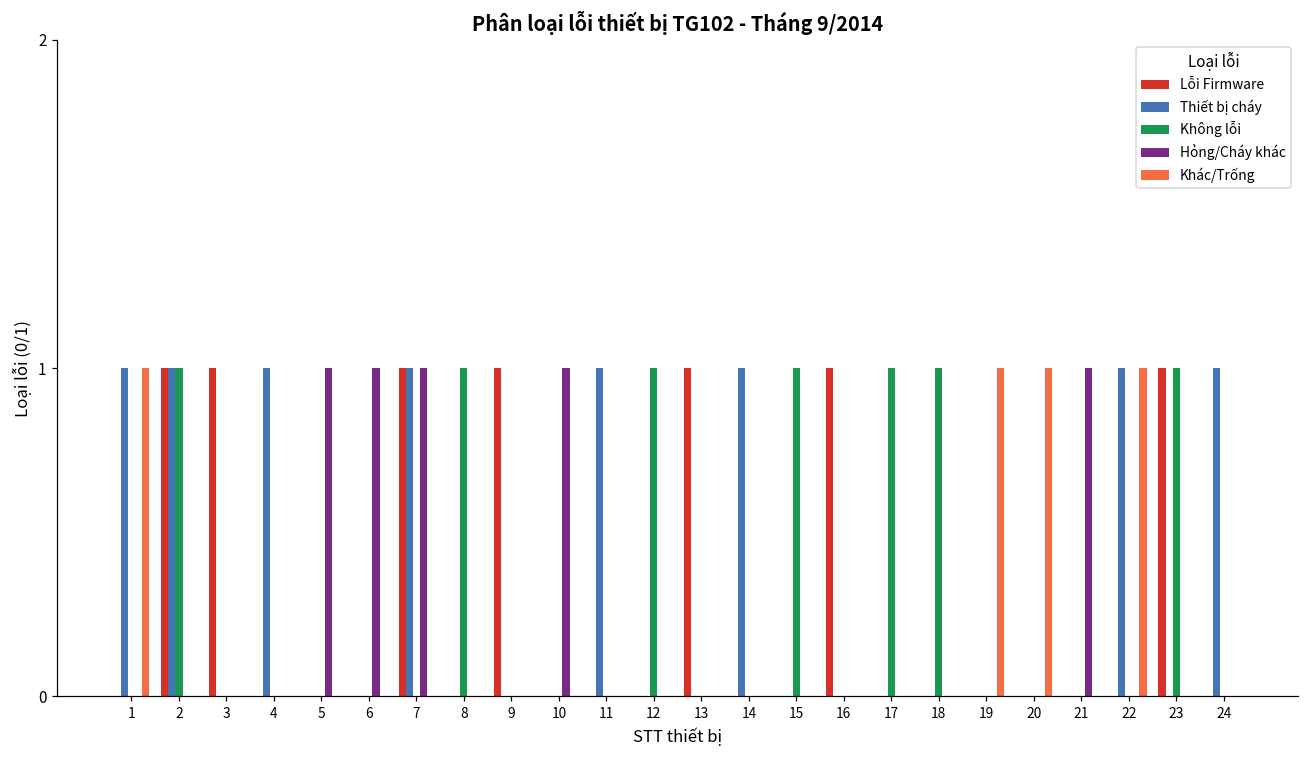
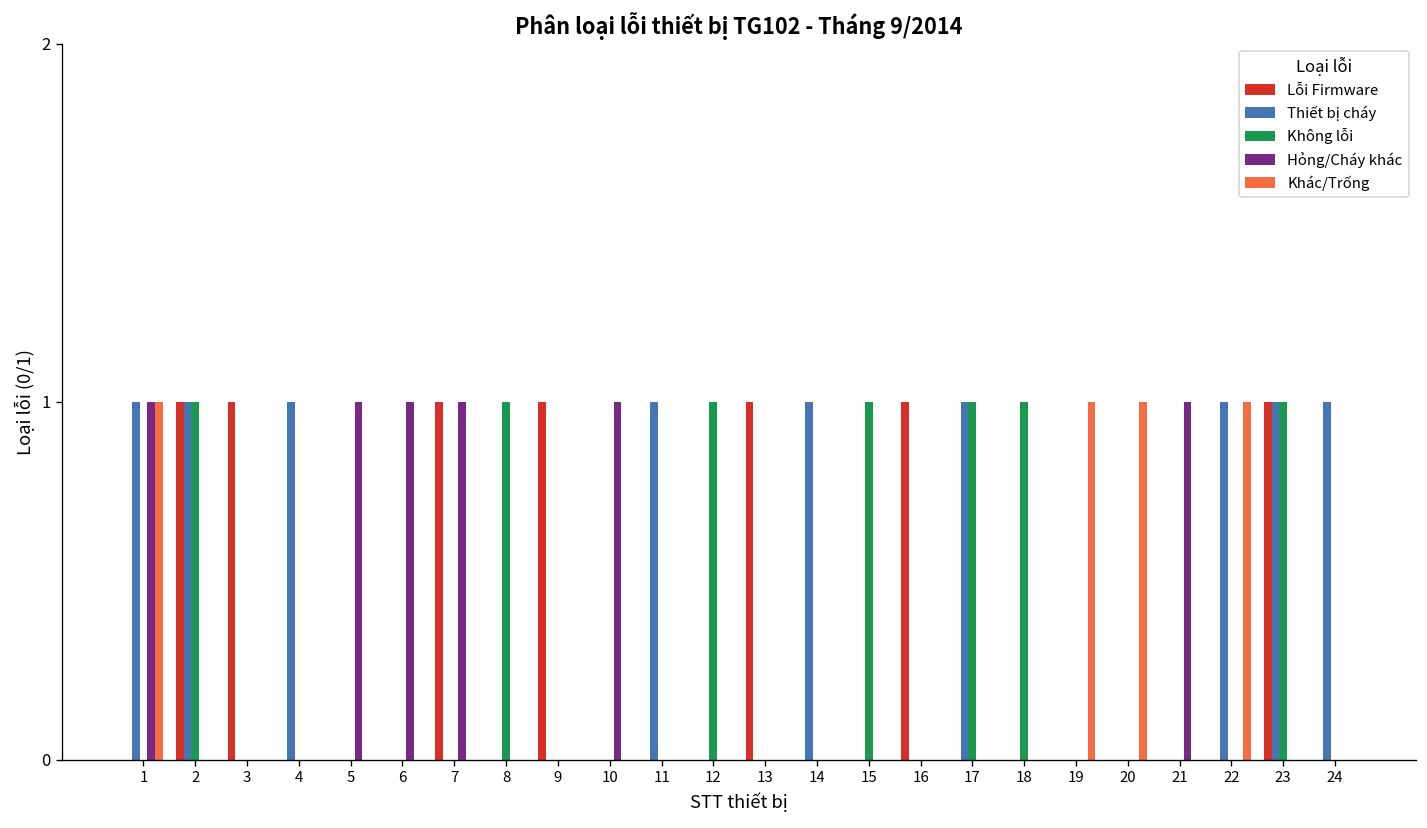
  {
    "Lỗi Firmware": {
      "1": 0,
      "2": 1,
      "3": 1,
      "4": 0,
      "5": 0,
      "6": 0,
      "7": 1,
      "8": 0,
      "9": 1,
      "10": 0,
      "11": 0,
      "12": 0,
      "13": 1,
      "14": 0,
      "15": 0,
      "16": 1,
      "17": 0,
      "18": 0,
      "19": 0,
      "20": 0,
      "21": 0,
      "22": 0,
      "23": 1,
      "24": 0
    },
    "Thiết bị cháy": {
      "1": 1,
      "2": 1,
      "3": 0,
      "4": 1,
      "5": 0,
      "6": 0,
-     "7": 1,
+     "7": 0,
      "8": 0,
      "9": 0,
      "10": 0,
      "11": 1,
      "12": 0,
      "13": 0,
      "14": 1,
      "15": 0,
      "16": 0,
-     "17": 0,
+     "17": 1,
      "18": 0,
      "19": 0,
      "20": 0,
      "21": 0,
      "22": 1,
-     "23": 0,
+     "23": 1,
      "24": 1
    },
    "Không lỗi": {
      "1": 0,
      "2": 1,
      "3": 0,
      "4": 0,
      "5": 0,
      "6": 0,
      "7": 0,
      "8": 1,
      "9": 0,
      "10": 0,
      "11": 0,
      "12": 1,
      "13": 0,
      "14": 0,
      "15": 1,
      "16": 0,
      "17": 1,
      "18": 1,
      "19": 0,
      "20": 0,
      "21": 0,
      "22": 0,
      "23": 1,
      "24": 0
    },
    "Hỏng/Cháy khác": {
-     "1": 0,
+     "1": 1,
      "2": 0,
      "3": 0,
      "4": 0,
      "5": 1,
      "6": 1,
      "7": 1,
      "8": 0,
      "9": 0,
      "10": 1,
      "11": 0,
      "12": 0,
      "13": 0,
      "14": 0,
      "15": 0,
      "16": 0,
      "17": 0,
      "18": 0,
      "19": 0,
      "20": 0,
      "21": 1,
      "22": 0,
      "23": 0,
      "24": 0
    },
    "Khác/Trống": {
      "1": 1,
      "2": 0,
      "3": 0,
      "4": 0,
      "5": 0,
      "6": 0,
      "7": 0,
      "8": 0,
      "9": 0,
      "10": 0,
      "11": 0,
      "12": 0,
      "13": 0,
      "14": 0,
      "15": 0,
      "16": 0,
      "17": 0,
      "18": 0,
      "19": 1,
      "20": 1,
      "21": 0,
      "22": 1,
      "23": 0,
      "24": 0
    }
  }
